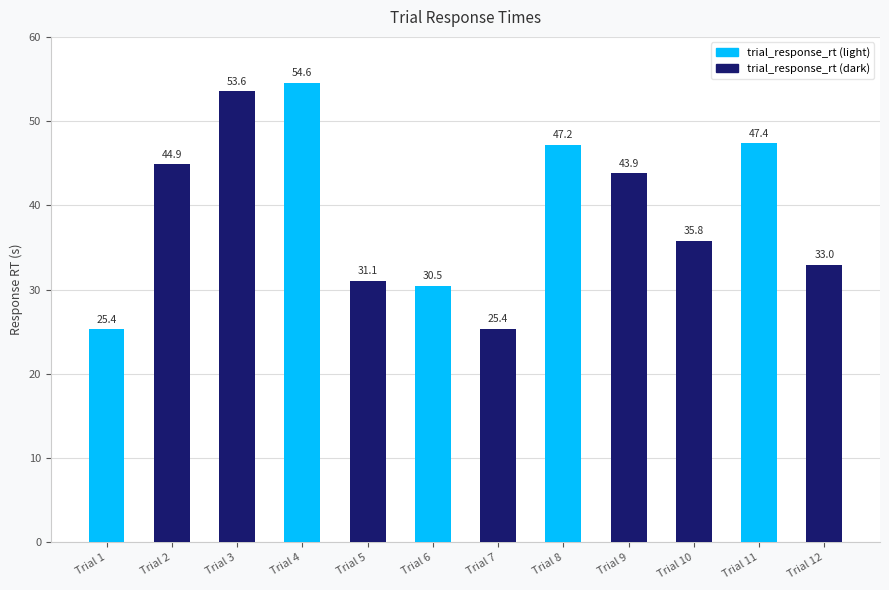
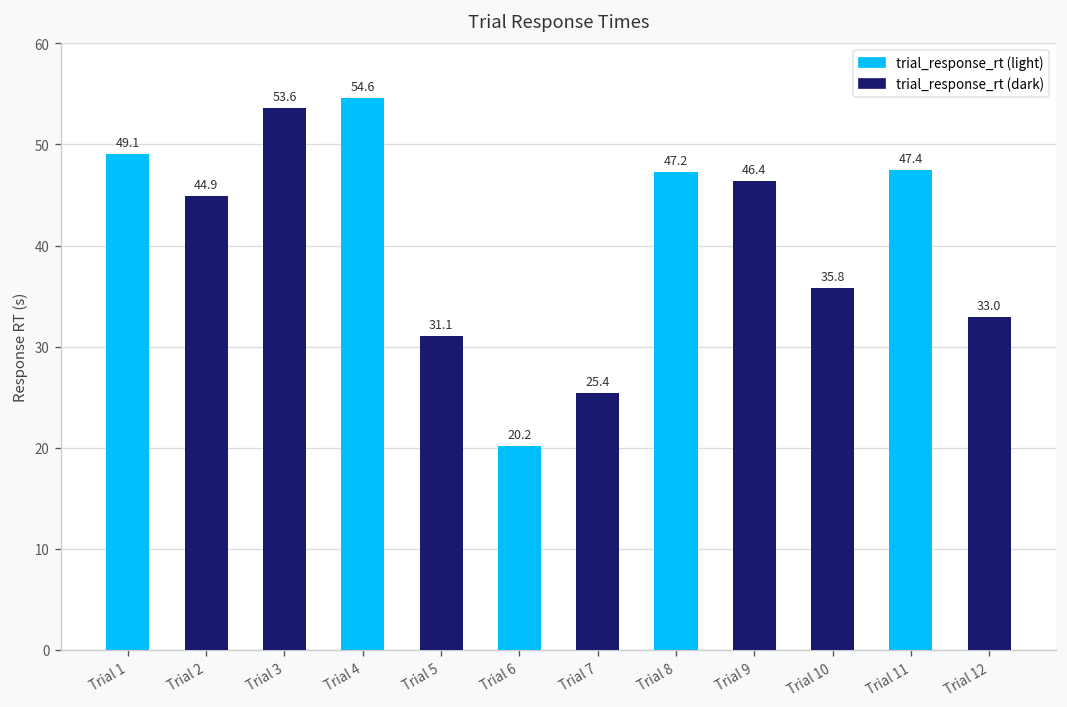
  {
-   "Trial 1": 25.4,
+   "Trial 1": 49.1,
    "Trial 2": 44.9,
    "Trial 3": 53.6,
    "Trial 4": 54.6,
    "Trial 5": 31.1,
-   "Trial 6": 30.5,
+   "Trial 6": 20.2,
    "Trial 7": 25.4,
    "Trial 8": 47.2,
-   "Trial 9": 43.9,
+   "Trial 9": 46.4,
    "Trial 10": 35.8,
    "Trial 11": 47.4,
    "Trial 12": 33.0
  }
